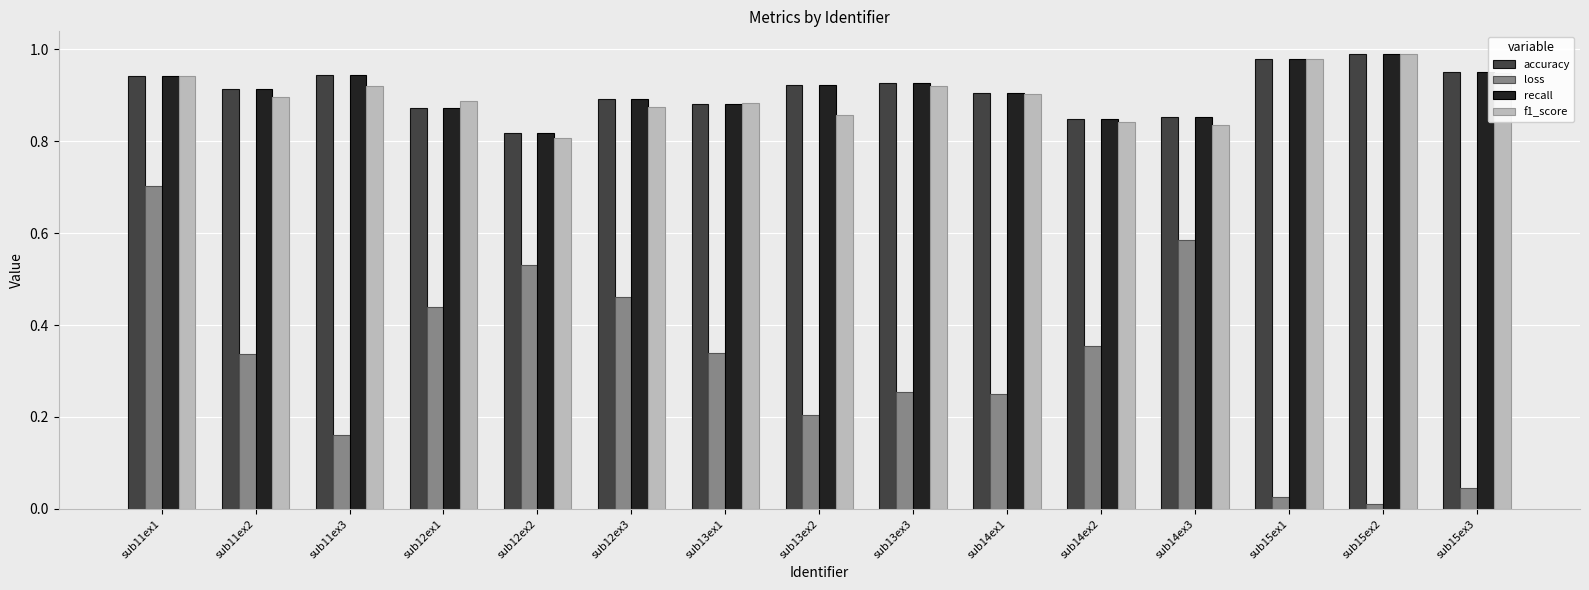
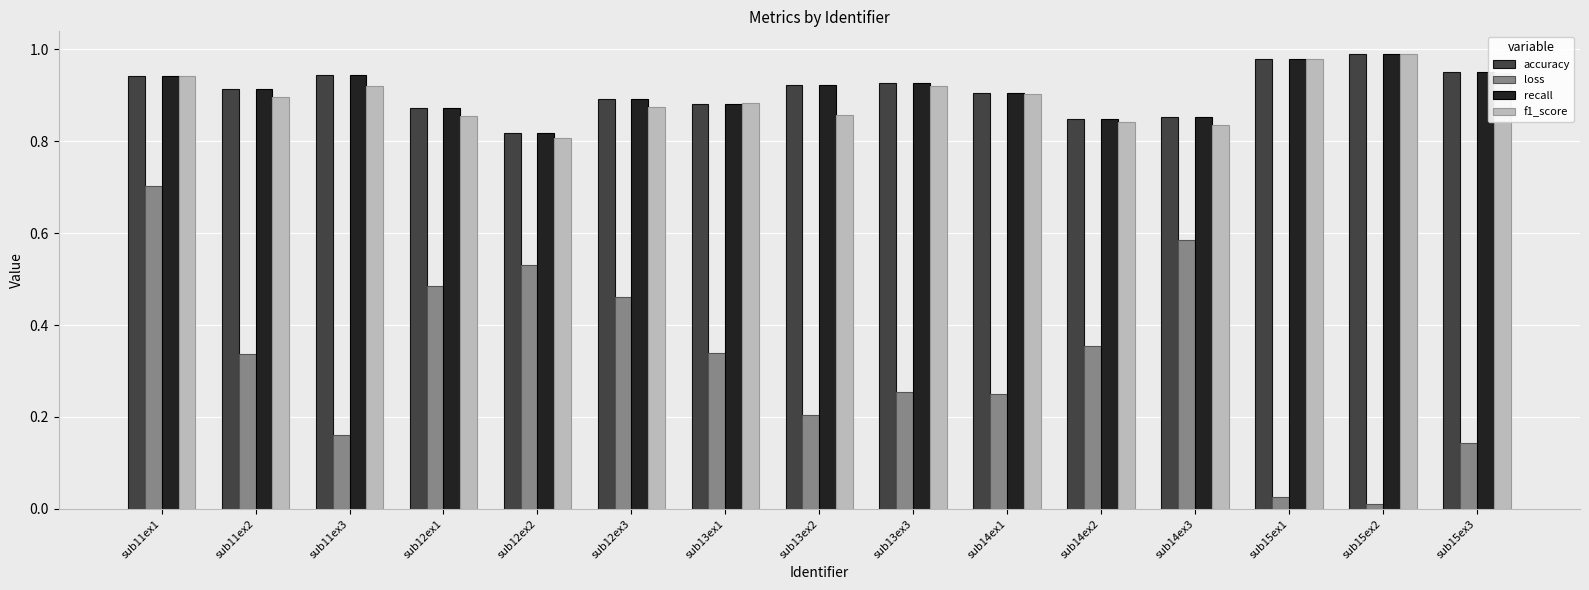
  {
    "loss": {
      "sub11ex1": 0.70,
      "sub11ex2": 0.34,
      "sub11ex3": 0.16,
-     "sub12ex1": 0.44,
+     "sub12ex1": 0.48,
      "sub12ex2": 0.53,
      "sub12ex3": 0.46,
      "sub13ex1": 0.34,
      "sub13ex2": 0.21,
      "sub13ex3": 0.25,
      "sub14ex1": 0.25,
      "sub14ex2": 0.35,
      "sub14ex3": 0.58,
      "sub15ex1": 0.03,
      "sub15ex2": 0.01,
-     "sub15ex3": 0.04
+     "sub15ex3": 0.14
    },
    "f1_score": {
      "sub11ex1": 0.94,
      "sub11ex2": 0.90,
      "sub11ex3": 0.92,
-     "sub12ex1": 0.89,
+     "sub12ex1": 0.86,
      "sub12ex2": 0.81,
      "sub12ex3": 0.87,
      "sub13ex1": 0.88,
      "sub13ex2": 0.86,
      "sub13ex3": 0.92,
      "sub14ex1": 0.90,
      "sub14ex2": 0.84,
      "sub14ex3": 0.83,
      "sub15ex1": 0.98,
      "sub15ex2": 0.99
    }
  }
